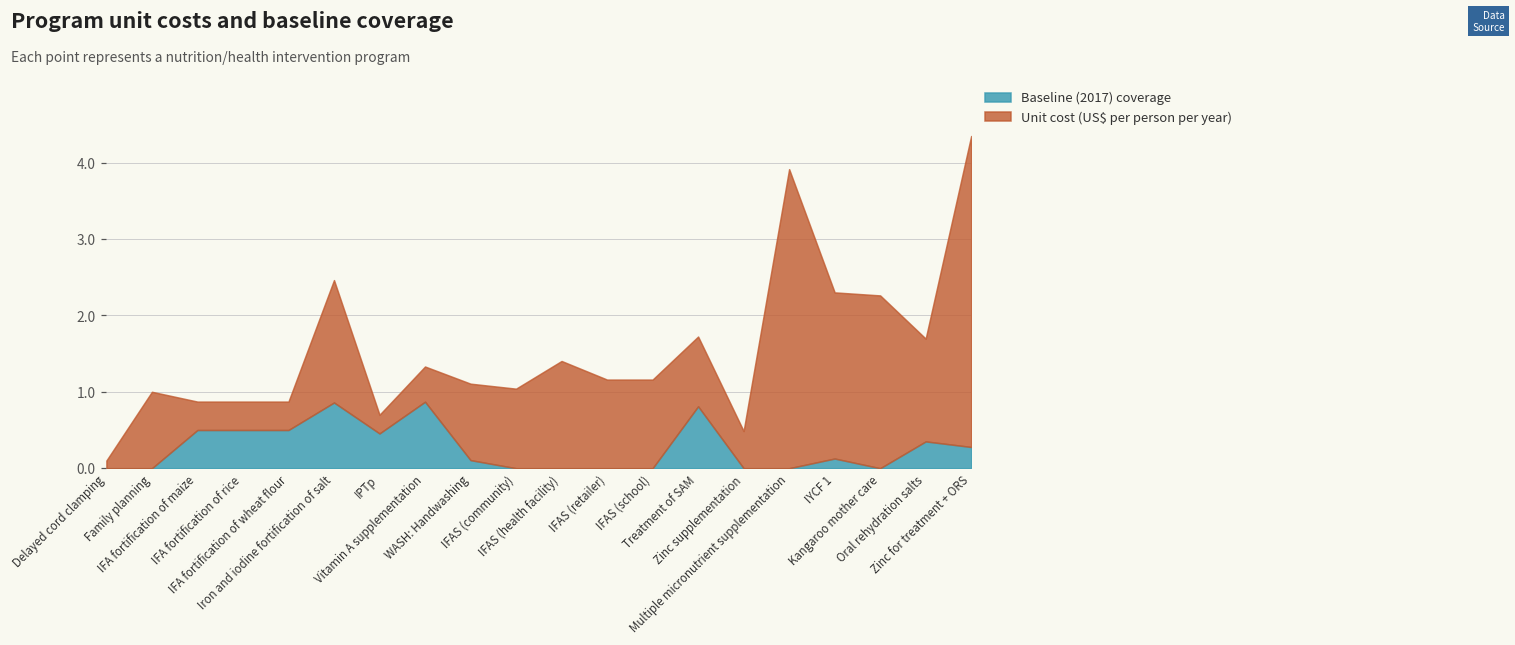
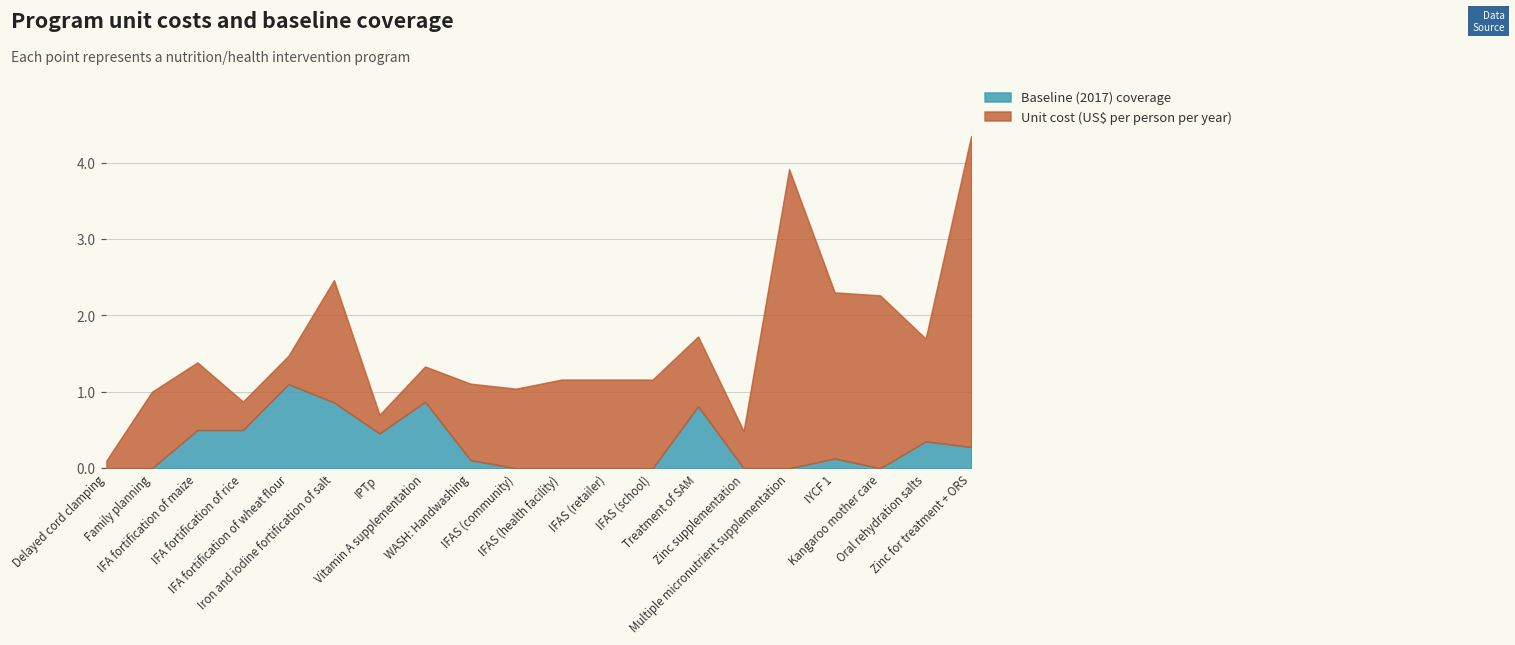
  {
    "Baseline (2017) coverage": {
      "Delayed cord clamping": 0.0,
      "Family planning": 0.0,
      "IFA fortification of maize": 0.5,
      "IFA fortification of rice": 0.5,
-     "IFA fortification of wheat flour": 0.5,
+     "IFA fortification of wheat flour": 1.1,
      "Iron and iodine fortification of salt": 0.9,
      "IPTp": 0.5,
      "Vitamin A supplementation": 0.9,
      "WASH: Handwashing": 0.1,
      "IFAS (community)": 0.0,
      "IFAS (health facility)": 0.0,
      "IFAS (retailer)": 0.0,
      "IFAS (school)": 0.0,
      "Treatment of SAM": 0.8,
      "Zinc supplementation": 0.0,
      "Multiple micronutrient supplementation": 0.0,
      "IYCF 1": 0.1,
      "Kangaroo mother care": 0.0,
      "Oral rehydration salts": 0.4,
      "Zinc for treatment + ORS": 0.3
    },
    "Unit cost (US$ per person per year)": {
      "Delayed cord clamping": 0.1,
      "Family planning": 1.0,
-     "IFA fortification of maize": 0.4,
+     "IFA fortification of maize": 0.9,
      "IFA fortification of rice": 0.4,
      "IFA fortification of wheat flour": 0.4,
      "Iron and iodine fortification of salt": 1.6,
      "IPTp": 0.2,
      "Vitamin A supplementation": 0.5,
      "WASH: Handwashing": 1.0,
      "IFAS (community)": 1.0,
-     "IFAS (health facility)": 1.4,
+     "IFAS (health facility)": 1.2,
      "IFAS (retailer)": 1.2,
      "IFAS (school)": 1.2,
      "Treatment of SAM": 0.9,
      "Zinc supplementation": 0.5,
      "Multiple micronutrient supplementation": 3.9,
      "IYCF 1": 2.2,
      "Kangaroo mother care": 2.3,
      "Oral rehydration salts": 1.3,
      "Zinc for treatment + ORS": 4.1
    }
  }
